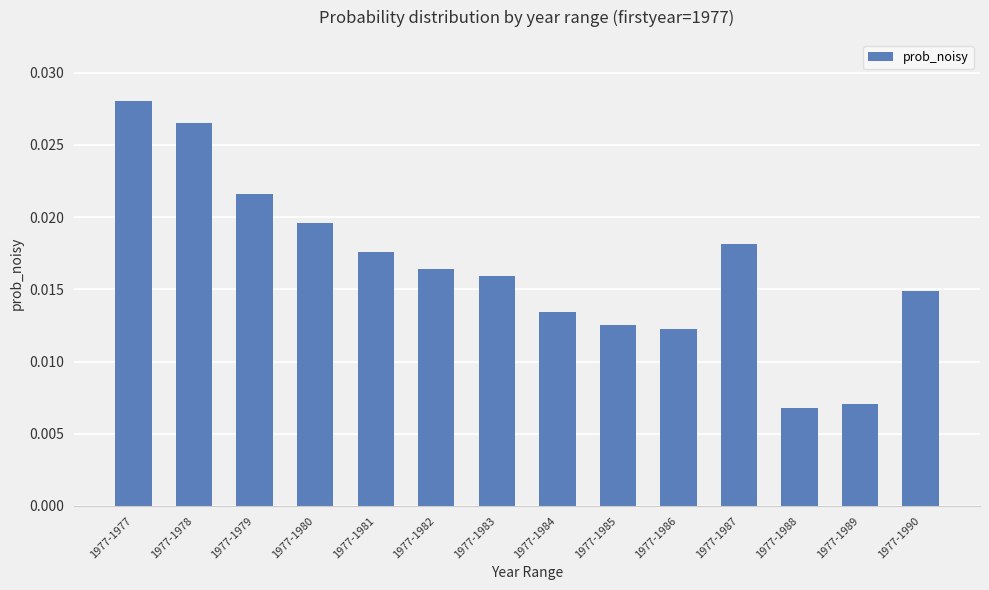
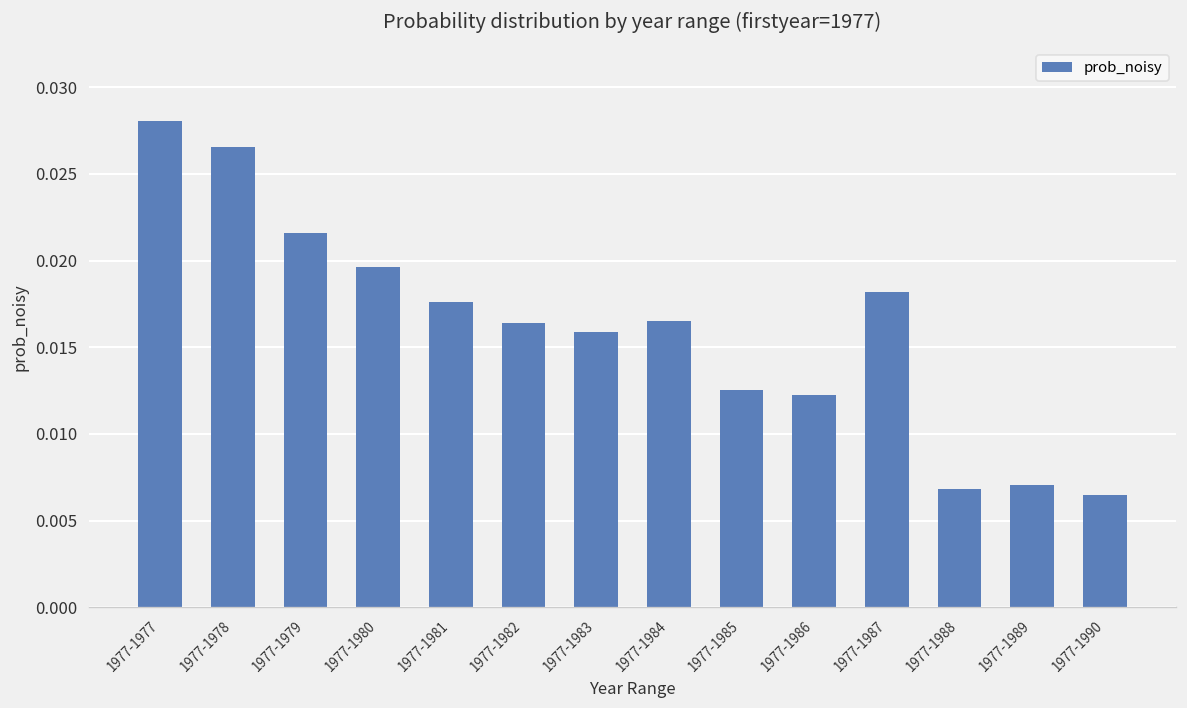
  {
    "1977-1977": 0.0281,
    "1977-1978": 0.0265,
    "1977-1979": 0.0216,
    "1977-1980": 0.0196,
    "1977-1981": 0.0176,
    "1977-1982": 0.0164,
    "1977-1983": 0.0159,
-   "1977-1984": 0.0134,
+   "1977-1984": 0.0165,
    "1977-1985": 0.0126,
    "1977-1986": 0.0123,
    "1977-1987": 0.0182,
    "1977-1988": 0.0068,
    "1977-1989": 0.0070,
-   "1977-1990": 0.0149
+   "1977-1990": 0.0065
  }
